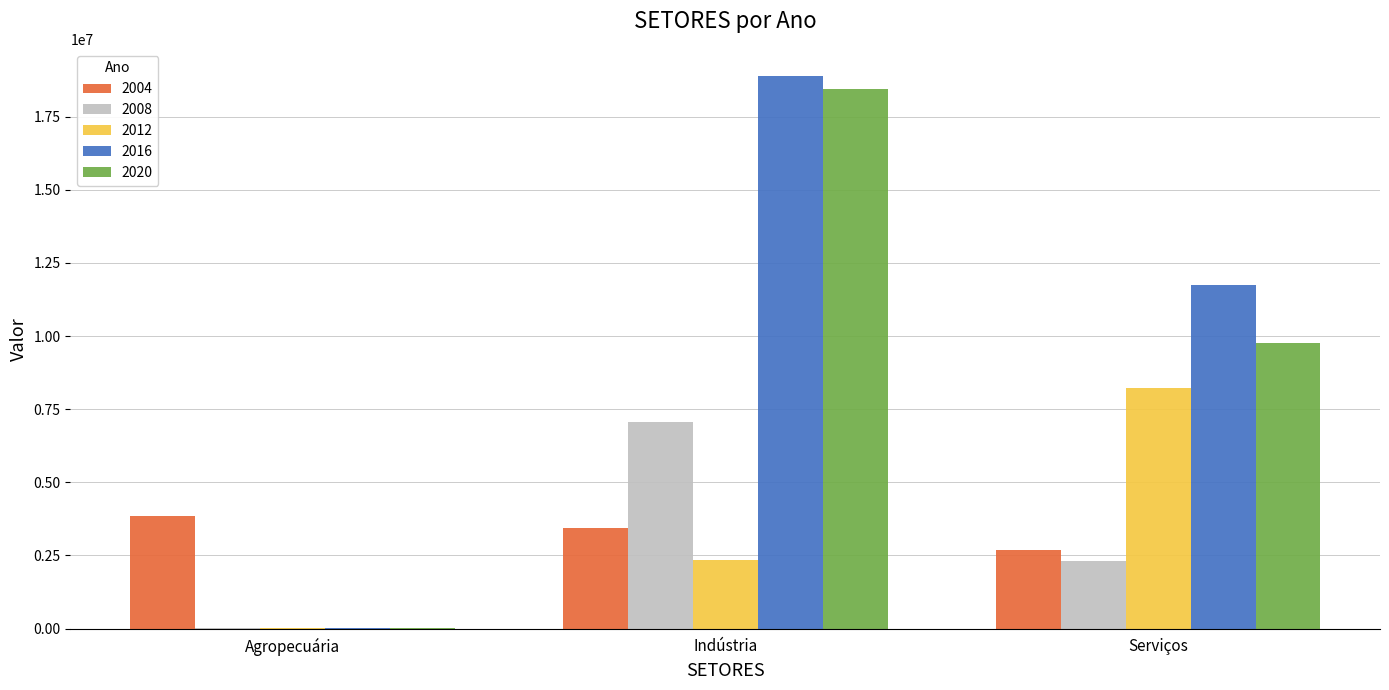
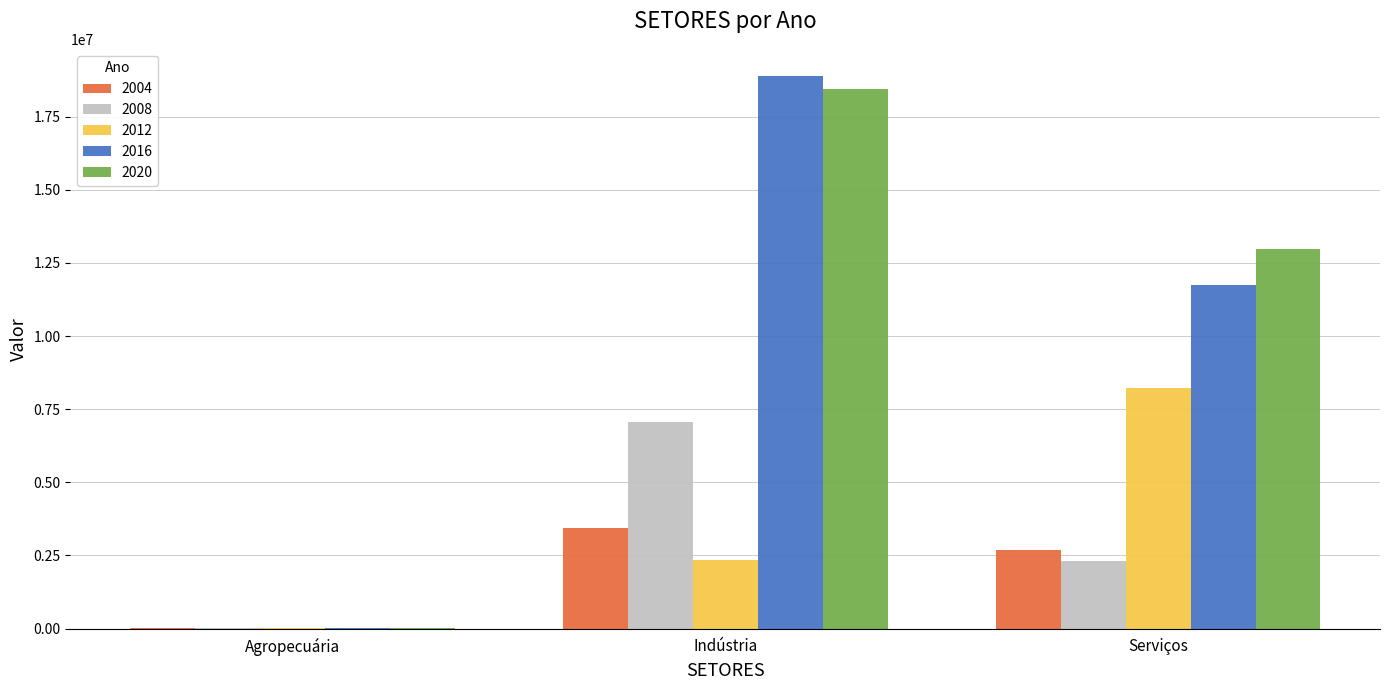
  {
    "2004": {
-     "Agropecuária": 3800000,
+     "Agropecuária": 0,
      "Indústria": 3400000,
      "Serviços": 2700000
    },
    "2008": {
      "Indústria": 7100000,
      "Serviços": 2300000
    },
    "2012": {
      "Indústria": 2400000,
      "Serviços": 8200000
    },
    "2016": {
      "Indústria": 18900000,
      "Serviços": 11700000
    },
    "2020": {
      "Indústria": 18400000,
-     "Serviços": 9800000
+     "Serviços": 13000000
    }
  }
